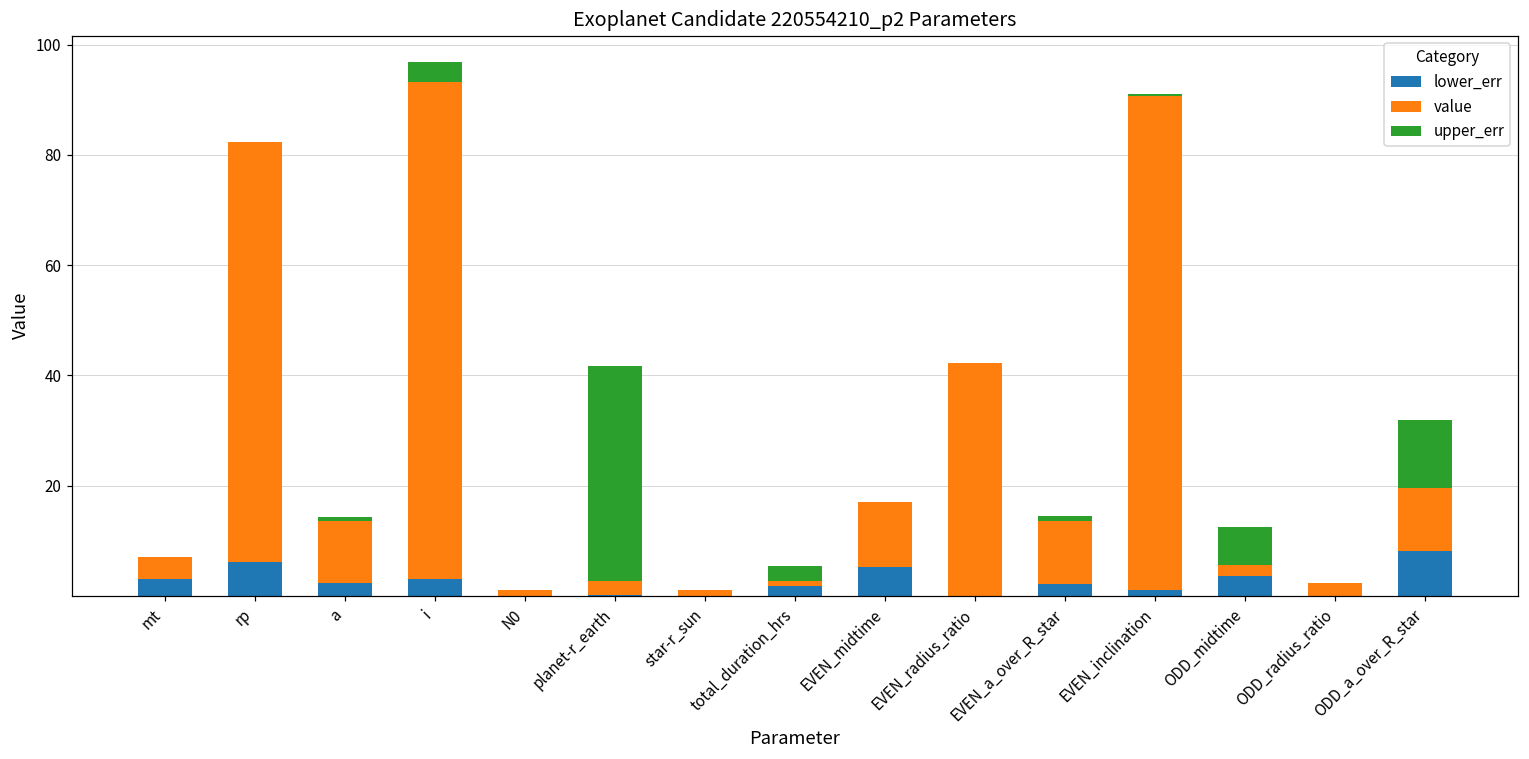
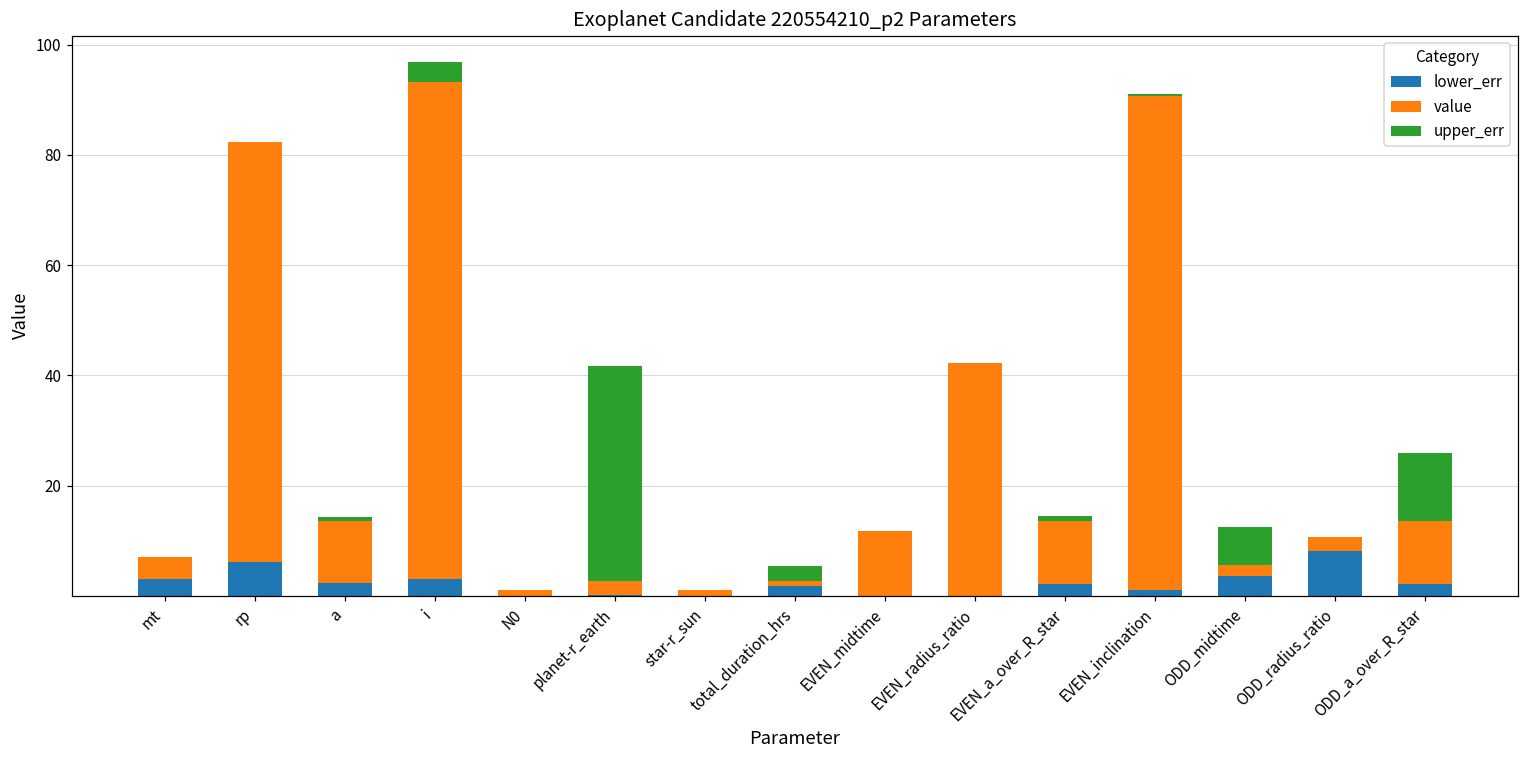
  {
    "lower_err": {
      "mt": 3,
      "rp": 6,
      "a": 2,
      "i": 3,
      "total_duration_hrs": 2,
-     "EVEN_midtime": 5,
+     "EVEN_midtime": 0,
      "EVEN_a_over_R_star": 2,
      "EVEN_inclination": 1,
      "ODD_midtime": 4,
-     "ODD_radius_ratio": 0,
-     "ODD_a_over_R_star": 8
+     "ODD_radius_ratio": 8,
+     "ODD_a_over_R_star": 2
    },
    "value": {
      "mt": 4,
      "rp": 76,
      "a": 11,
      "i": 90,
      "N0": 1,
      "planet-r_earth": 3,
      "star-r_sun": 1,
      "total_duration_hrs": 1,
      "EVEN_midtime": 12,
      "EVEN_radius_ratio": 42,
      "EVEN_a_over_R_star": 11,
      "EVEN_inclination": 90,
      "ODD_midtime": 2,
      "ODD_radius_ratio": 2,
      "ODD_a_over_R_star": 11
    },
    "upper_err": {
      "a": 1,
      "i": 4,
      "planet-r_earth": 39,
      "total_duration_hrs": 3,
      "EVEN_a_over_R_star": 1,
      "ODD_midtime": 7,
      "ODD_a_over_R_star": 12
    }
  }
